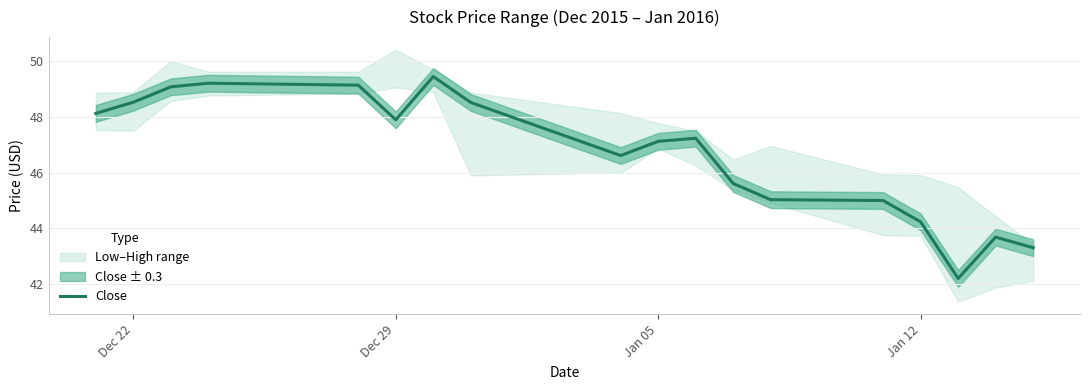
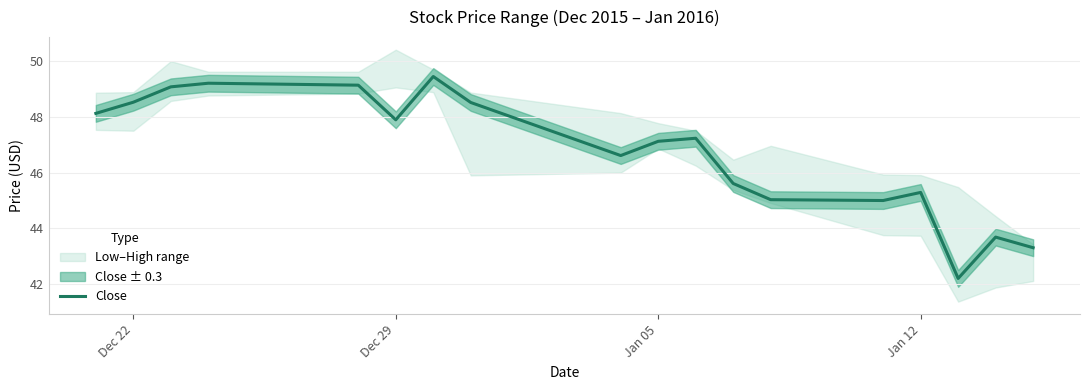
  {
    "Close": {
      "Dec 22": 48.5,
      "Dec 29": 47.9,
      "Jan 05": 47.1,
-     "Jan 12": 44.2
+     "Jan 12": 45.3
    }
  }
